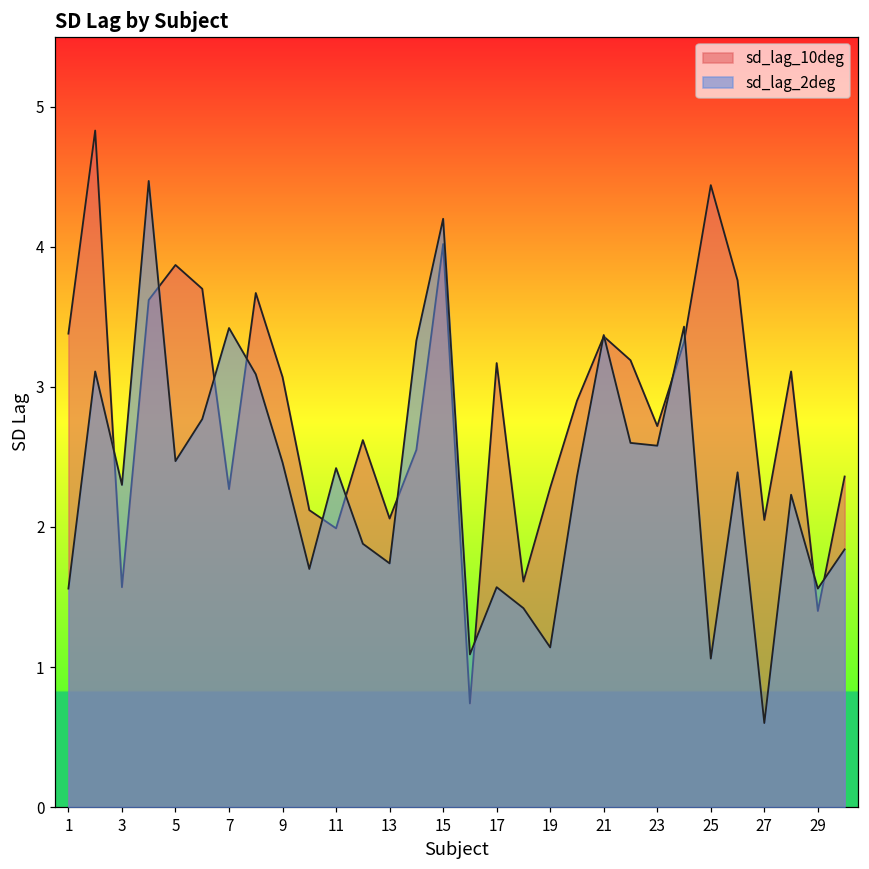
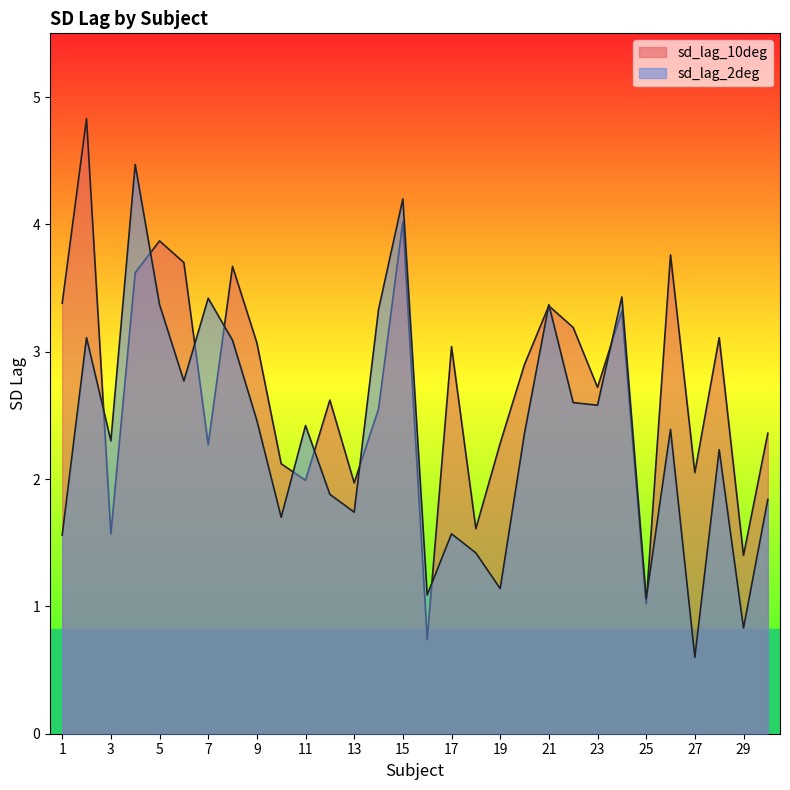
  {
    "sd_lag_10deg": {
      "1": 3.38,
      "3": 1.57,
      "5": 3.87,
      "7": 2.27,
      "9": 3.07,
      "11": 1.99,
-     "13": 2.06,
+     "13": 1.97,
      "15": 4.02,
-     "17": 3.17,
+     "17": 3.04,
      "19": 2.28,
      "23": 2.72,
-     "25": 4.44,
+     "25": 1.02,
      "27": 2.05,
      "29": 1.40
    },
    "sd_lag_2deg": {
      "1": 1.56,
      "3": 2.30,
-     "5": 2.47,
+     "5": 3.37,
      "7": 3.42,
      "9": 2.46,
      "11": 2.42,
      "13": 1.74,
      "15": 4.20,
      "17": 1.57,
      "19": 1.14,
      "23": 2.58,
      "25": 1.06,
      "27": 0.60,
-     "29": 1.56
+     "29": 0.83
    }
  }
